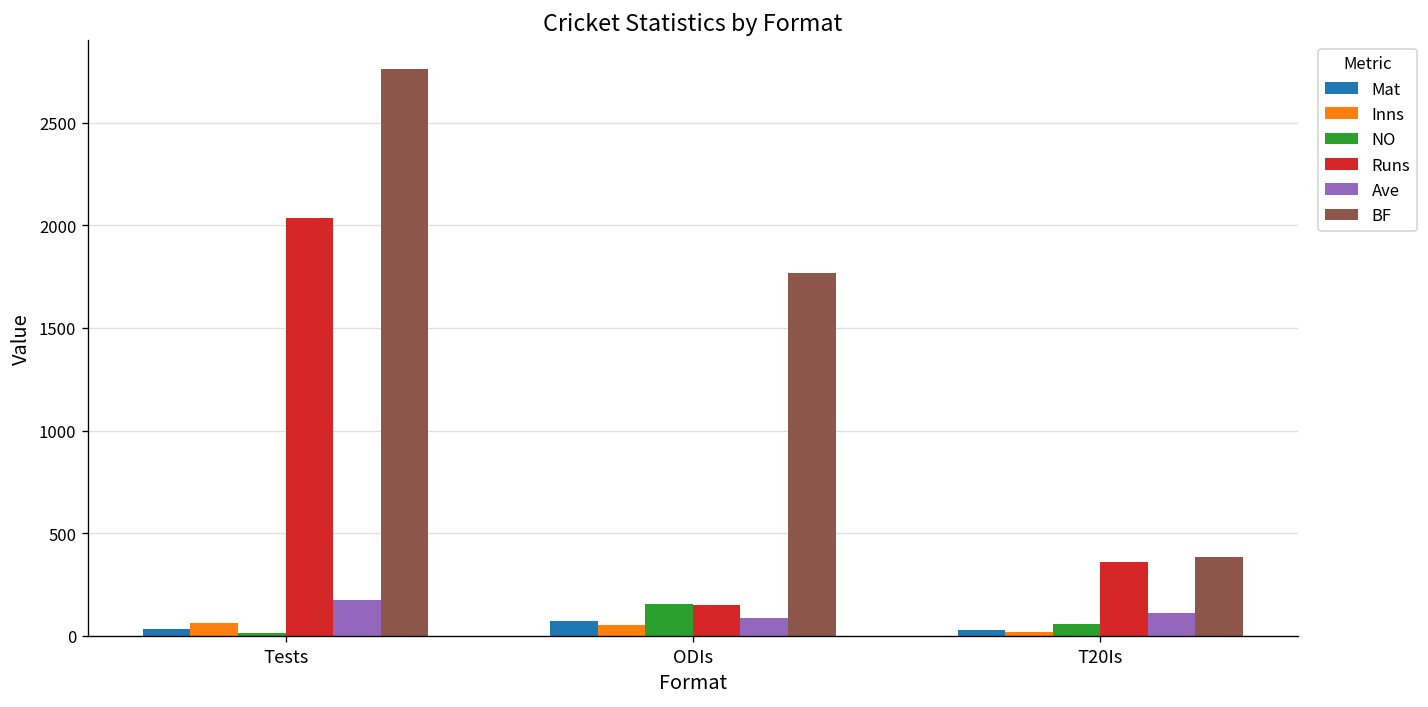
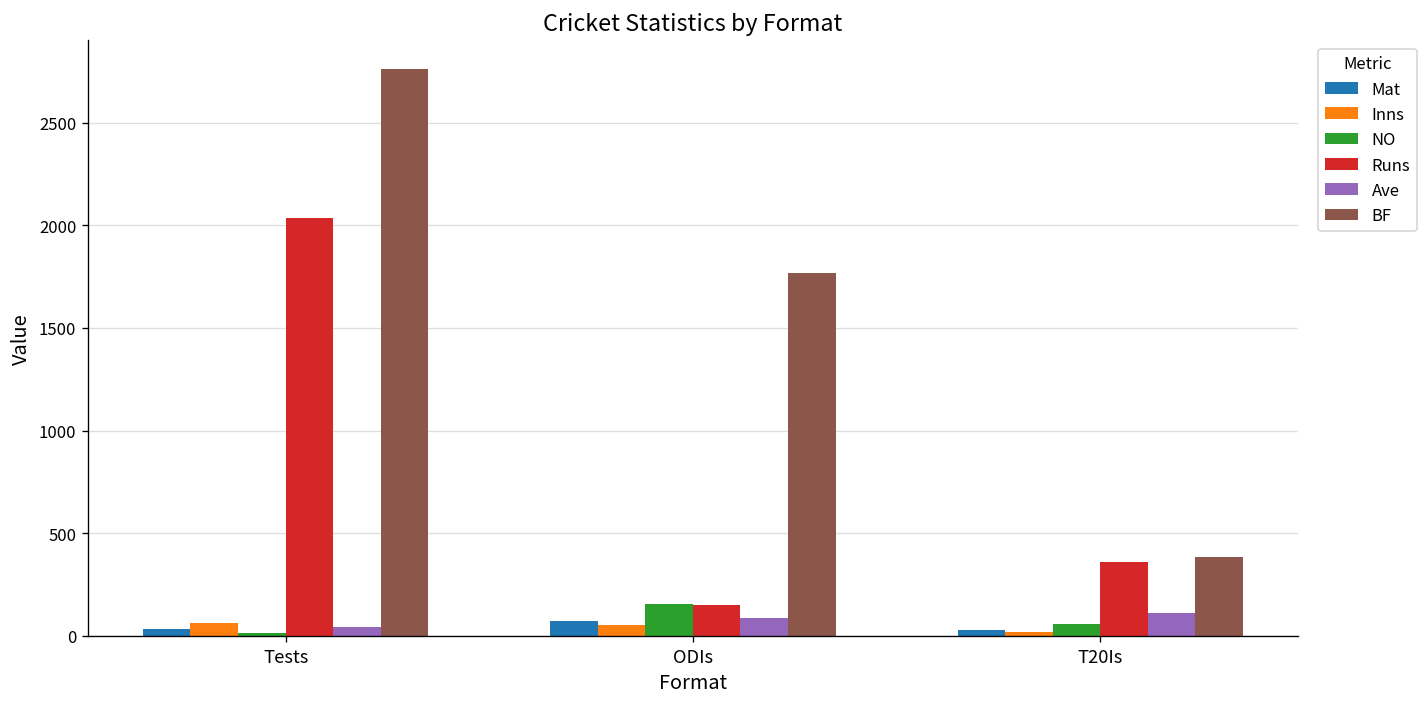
  {
    "Mat": {
      "Tests": 40,
      "ODIs": 70,
      "T20Is": 30
    },
    "Inns": {
      "Tests": 60,
      "ODIs": 60,
      "T20Is": 20
    },
    "NO": {
      "ODIs": 150,
      "T20Is": 60
    },
    "Runs": {
      "Tests": 2030,
      "ODIs": 150,
      "T20Is": 360
    },
    "Ave": {
-     "Tests": 180,
+     "Tests": 40,
      "ODIs": 90,
      "T20Is": 110
    },
    "BF": {
      "Tests": 2760,
      "ODIs": 1770,
      "T20Is": 380
    }
  }
